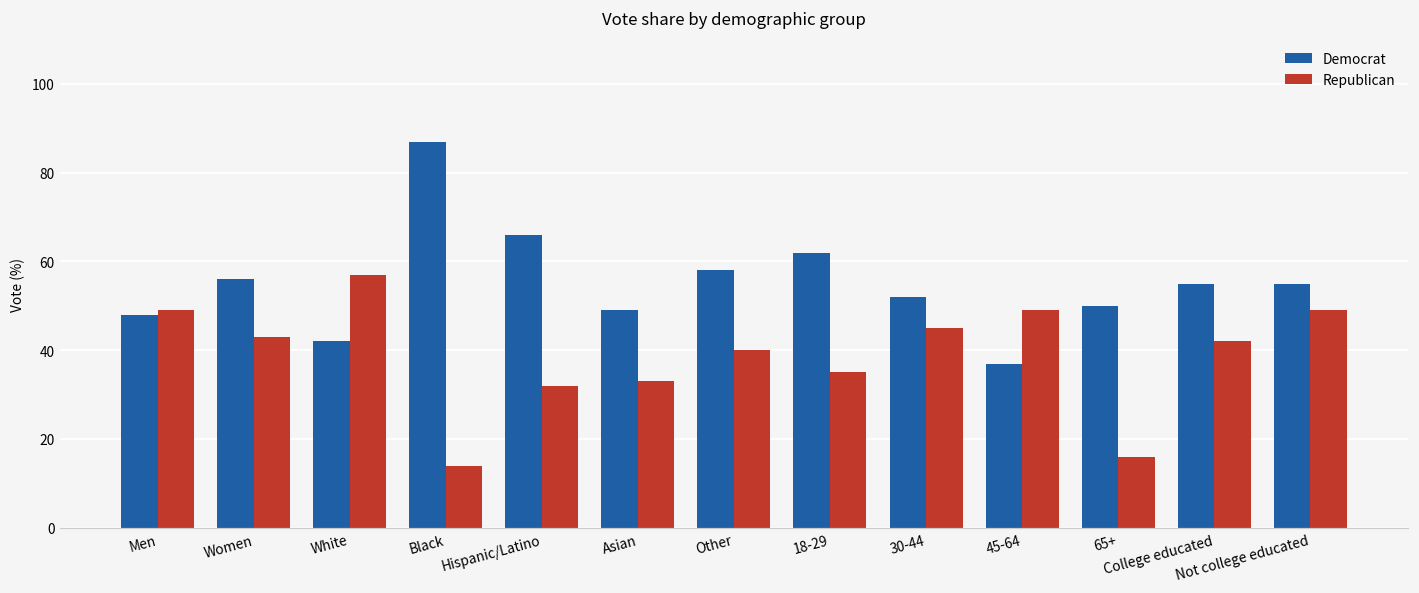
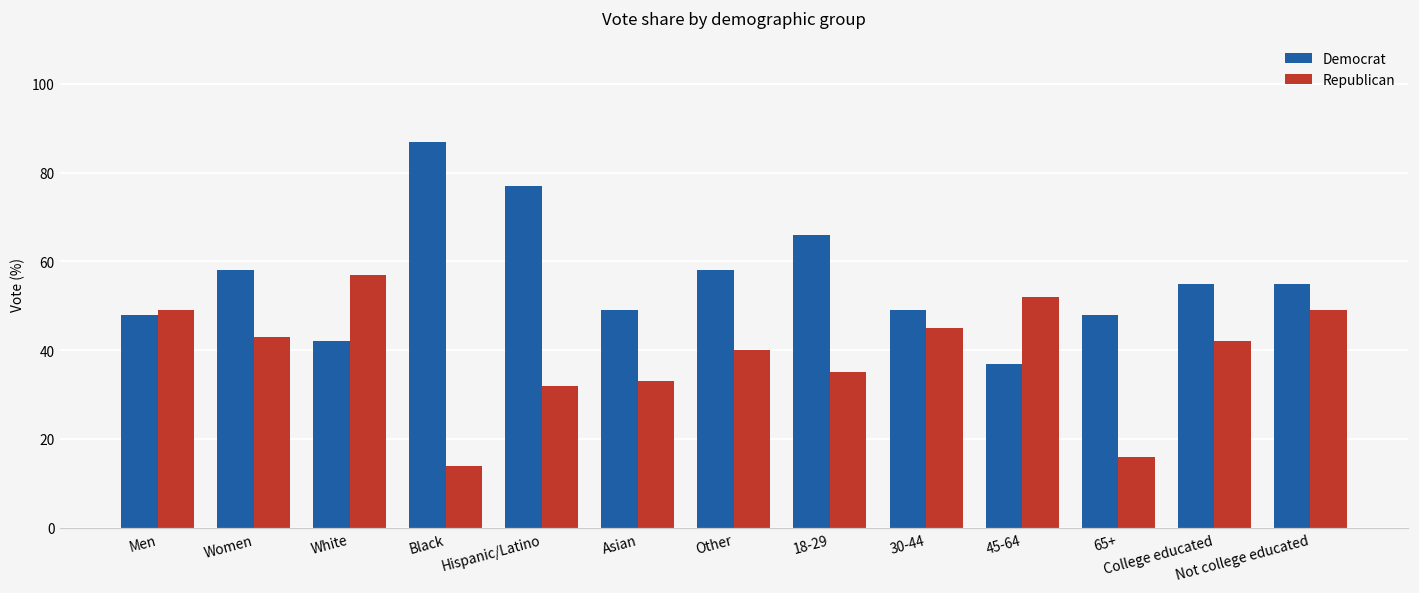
  {
    "Democrat": {
      "Men": 48,
-     "Women": 56,
+     "Women": 58,
      "White": 42,
      "Black": 87,
-     "Hispanic/Latino": 66,
+     "Hispanic/Latino": 77,
      "Asian": 49,
      "Other": 58,
-     "18-29": 62,
-     "30-44": 52,
+     "18-29": 66,
+     "30-44": 49,
      "45-64": 37,
-     "65+": 50,
+     "65+": 48,
      "College educated": 55,
      "Not college educated": 55
    },
    "Republican": {
      "Men": 49,
      "Women": 43,
      "White": 57,
      "Black": 14,
      "Hispanic/Latino": 32,
      "Asian": 33,
      "Other": 40,
      "18-29": 35,
      "30-44": 45,
-     "45-64": 49,
+     "45-64": 52,
      "65+": 16,
      "College educated": 42,
      "Not college educated": 49
    }
  }
